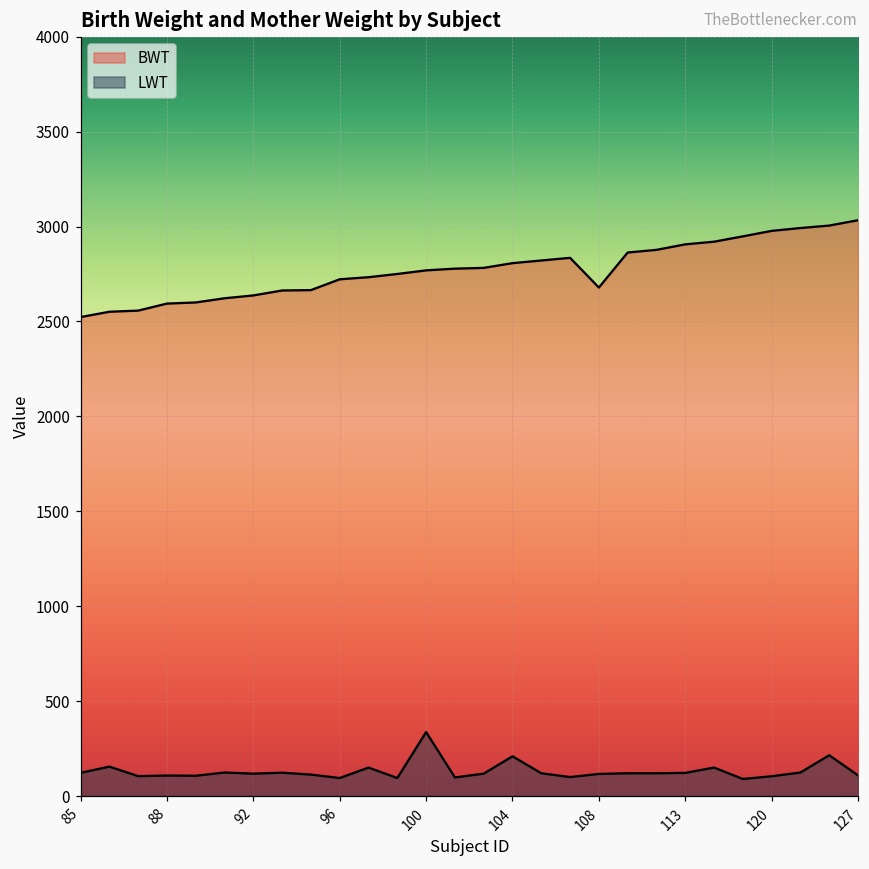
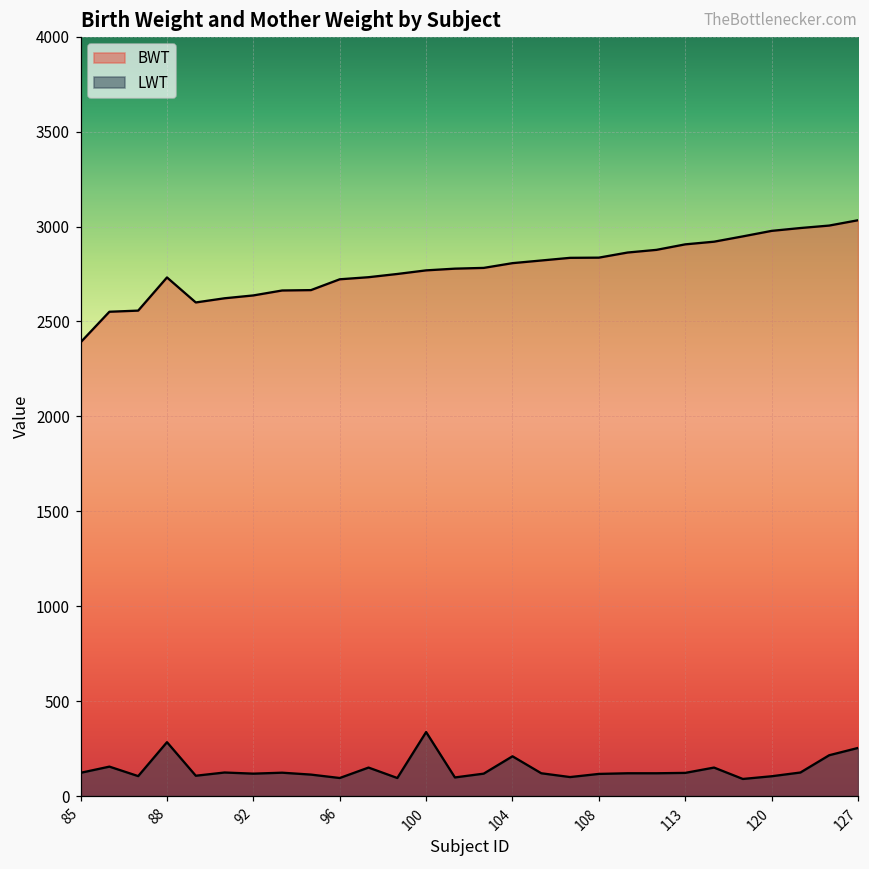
  {
    "BWT": {
-     "85": 2520,
-     "88": 2590,
+     "85": 2390,
+     "88": 2730,
      "92": 2640,
      "96": 2720,
      "100": 2770,
      "104": 2810,
-     "108": 2680,
+     "108": 2840,
      "113": 2910,
      "120": 2980,
      "127": 3030
    },
    "LWT": {
      "85": 120,
-     "88": 110,
+     "88": 280,
      "92": 120,
      "96": 100,
      "100": 340,
      "104": 210,
      "108": 120,
      "113": 120,
      "120": 100,
-     "127": 110
+     "127": 250
    }
  }
